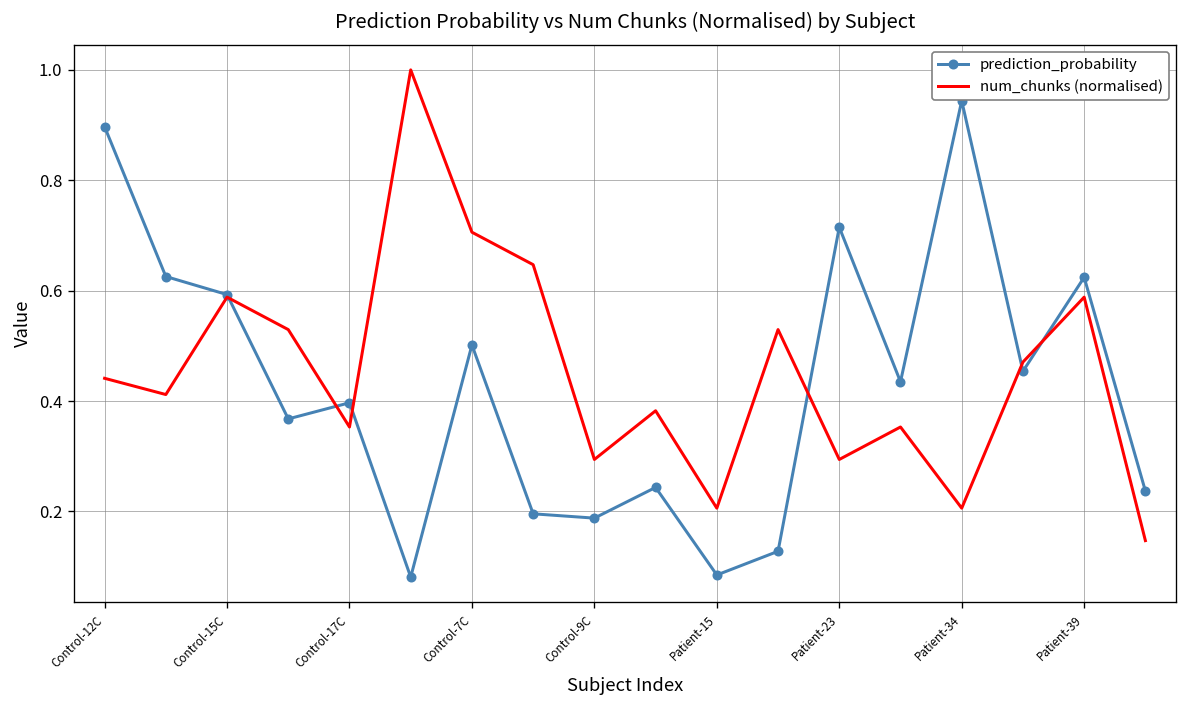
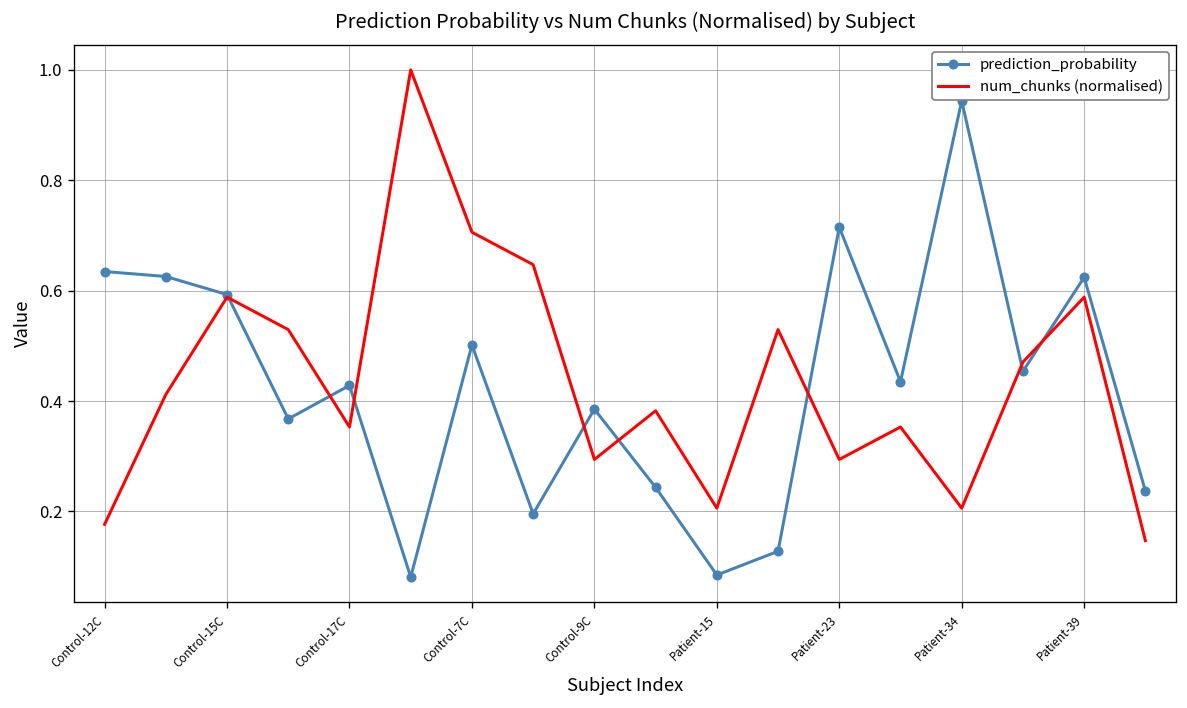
  {
    "prediction_probability": {
-     "Control-12C": 0.90,
-     "Control-17C": 0.40,
+     "Control-12C": 0.63,
+     "Control-17C": 0.43,
      "Control-7C": 0.50,
-     "Control-9C": 0.19,
+     "Control-9C": 0.39,
      "Patient-15": 0.08,
      "Patient-23": 0.71,
      "Patient-39": 0.62
    },
    "num_chunks (normalised)": {
-     "Control-12C": 0.44,
+     "Control-12C": 0.18,
      "Control-17C": 0.35,
      "Control-7C": 0.71,
      "Control-9C": 0.29,
      "Patient-15": 0.21,
      "Patient-23": 0.29,
      "Patient-34": 0.21,
      "Patient-39": 0.59
    }
  }
